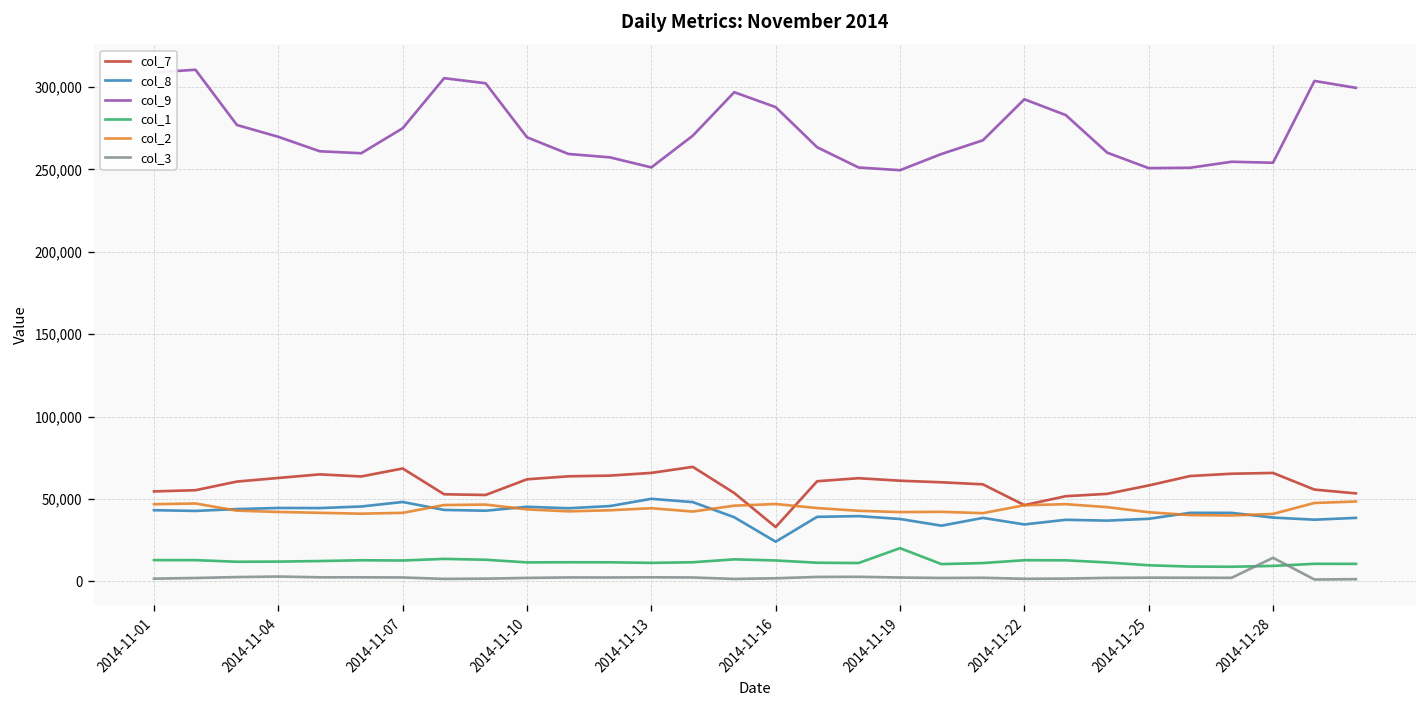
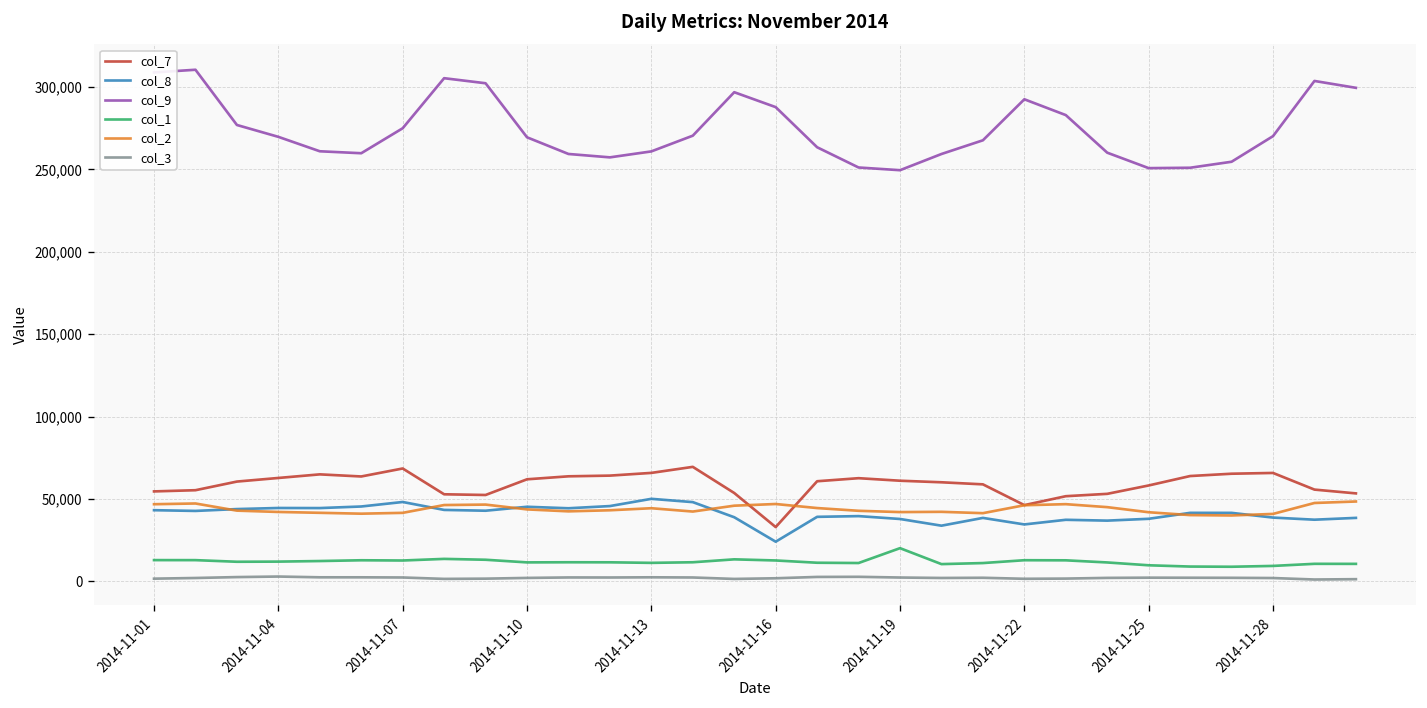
  {
    "col_7": {
      "2014-11-01": "55,000",
      "2014-11-04": "63,000",
      "2014-11-07": "68,000",
      "2014-11-10": "62,000",
      "2014-11-13": "66,000",
      "2014-11-16": "33,000",
      "2014-11-19": "61,000",
      "2014-11-25": "58,000",
      "2014-11-28": "66,000"
    },
    "col_8": {
      "2014-11-01": "43,000",
      "2014-11-04": "44,000",
      "2014-11-07": "48,000",
      "2014-11-13": "50,000",
      "2014-11-16": "24,000",
      "2014-11-19": "38,000",
      "2014-11-22": "34,000",
      "2014-11-25": "38,000",
      "2014-11-28": "39,000"
    },
    "col_9": {
      "2014-11-04": "270,000",
      "2014-11-07": "275,000",
      "2014-11-10": "270,000",
-     "2014-11-13": "251,000",
+     "2014-11-13": "261,000",
      "2014-11-16": "288,000",
      "2014-11-19": "250,000",
      "2014-11-22": "293,000",
      "2014-11-25": "251,000",
-     "2014-11-28": "254,000"
+     "2014-11-28": "270,000"
    },
    "col_1": {
      "2014-11-01": "13,000",
      "2014-11-04": "12,000",
      "2014-11-07": "13,000",
      "2014-11-10": "11,000",
      "2014-11-13": "11,000",
      "2014-11-16": "13,000",
      "2014-11-19": "20,000",
      "2014-11-22": "13,000",
      "2014-11-25": "10,000",
      "2014-11-28": "9,000"
    },
    "col_2": {
      "2014-11-01": "47,000",
      "2014-11-04": "42,000",
      "2014-11-07": "42,000",
      "2014-11-13": "44,000",
      "2014-11-16": "47,000",
      "2014-11-19": "42,000",
      "2014-11-25": "42,000",
      "2014-11-28": "41,000"
    },
    "col_3": {
      "2014-11-01": "2,000",
      "2014-11-04": "3,000",
      "2014-11-07": "2,000",
      "2014-11-10": "2,000",
      "2014-11-13": "2,000",
      "2014-11-16": "2,000",
      "2014-11-19": "2,000",
      "2014-11-22": "1,000",
      "2014-11-25": "2,000",
-     "2014-11-28": "14,000"
+     "2014-11-28": "2,000"
    }
  }
